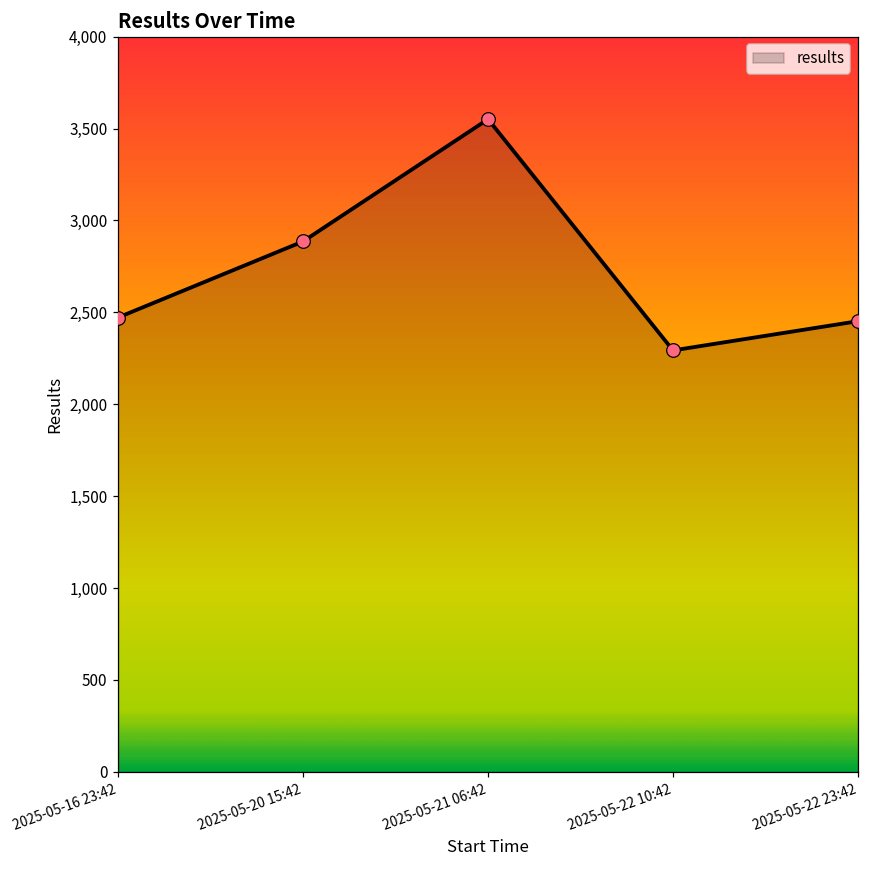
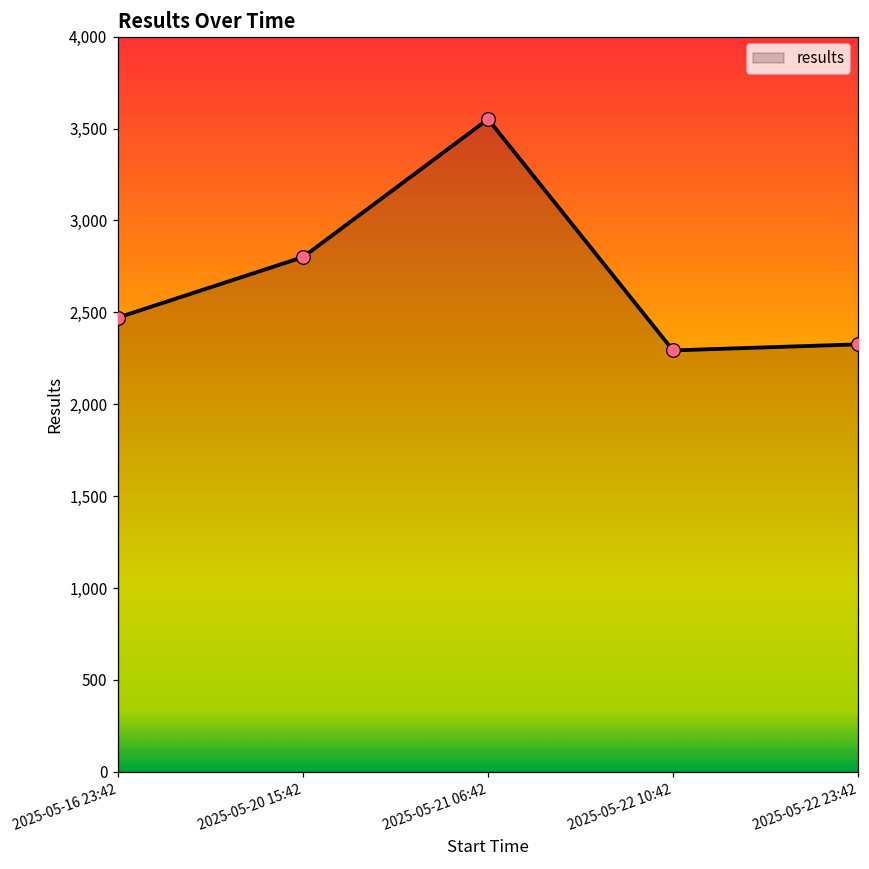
  {
    "2025-05-16 23:42": "2,470",
-   "2025-05-20 15:42": "2,890",
+   "2025-05-20 15:42": "2,800",
    "2025-05-21 06:42": "3,550",
    "2025-05-22 10:42": "2,290",
-   "2025-05-22 23:42": "2,450"
+   "2025-05-22 23:42": "2,330"
  }
